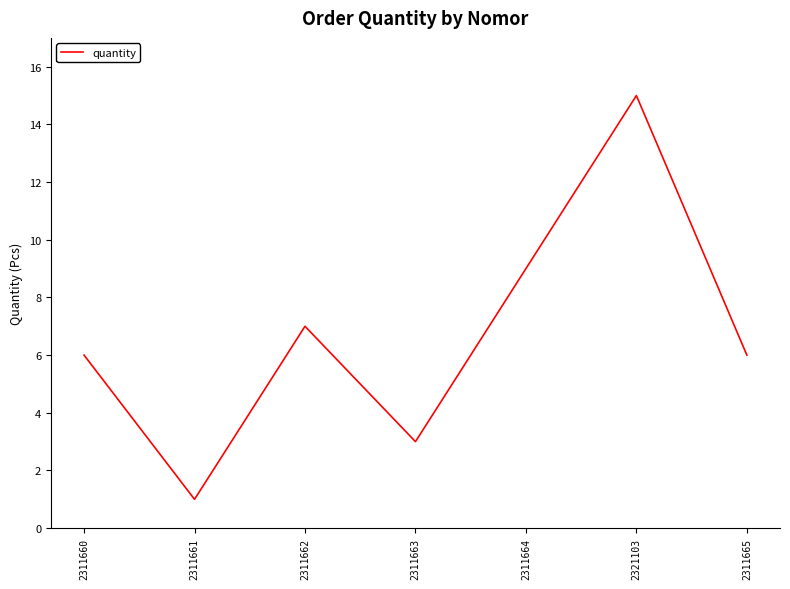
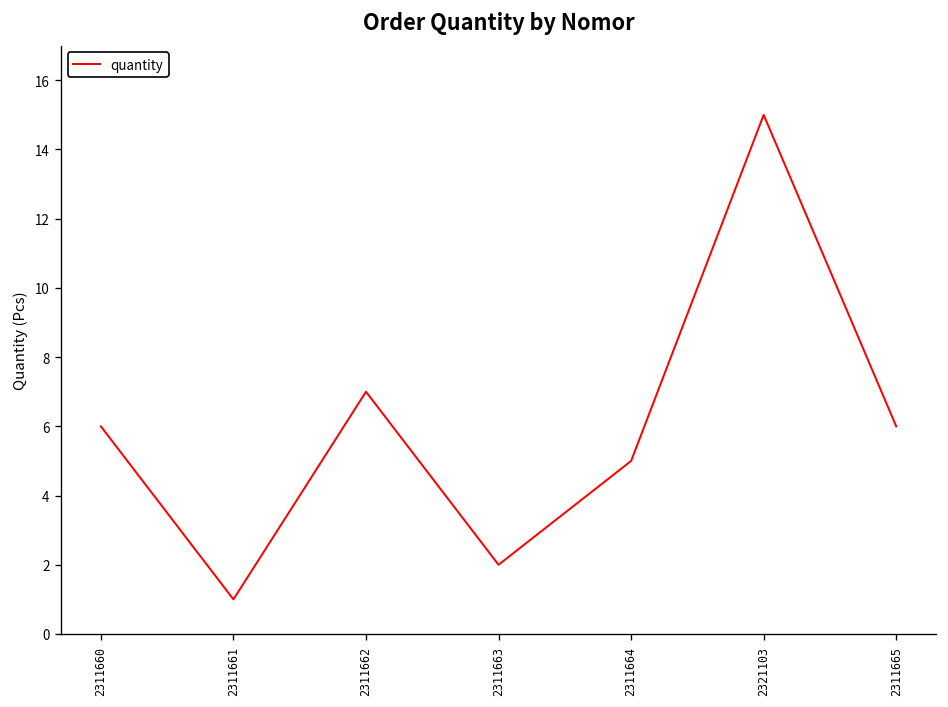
  {
    "2311660": 6,
    "2311661": 1,
    "2311662": 7,
-   "2311663": 3,
-   "2311664": 9,
+   "2311663": 2,
+   "2311664": 5,
    "2321103": 15,
    "2311665": 6
  }
